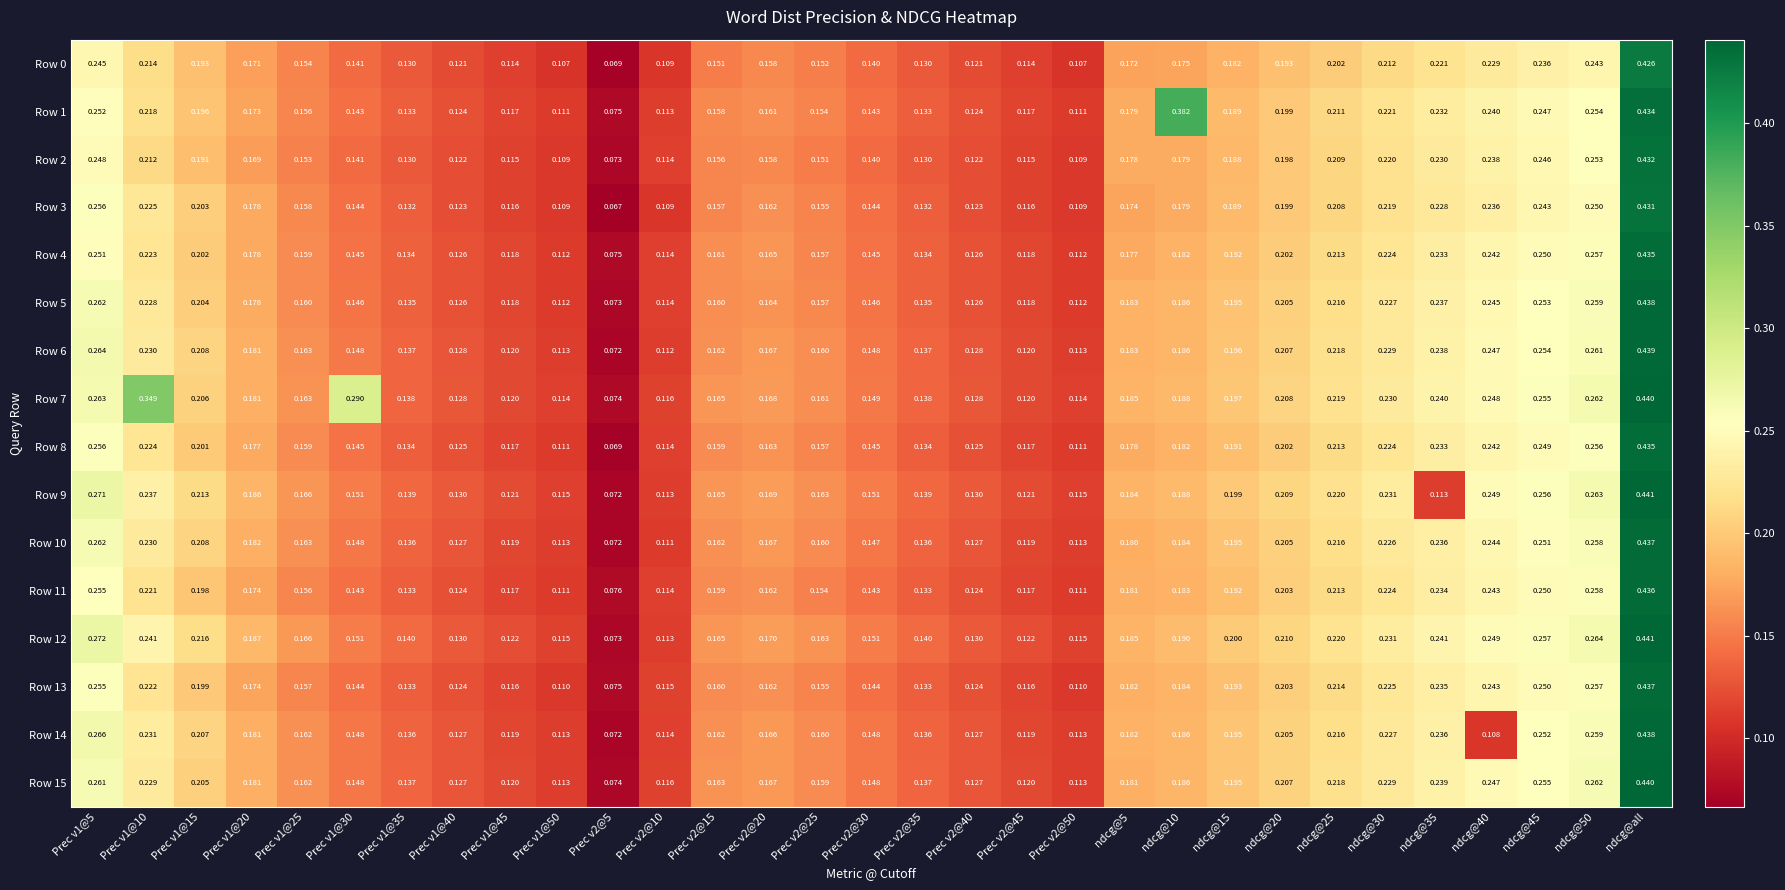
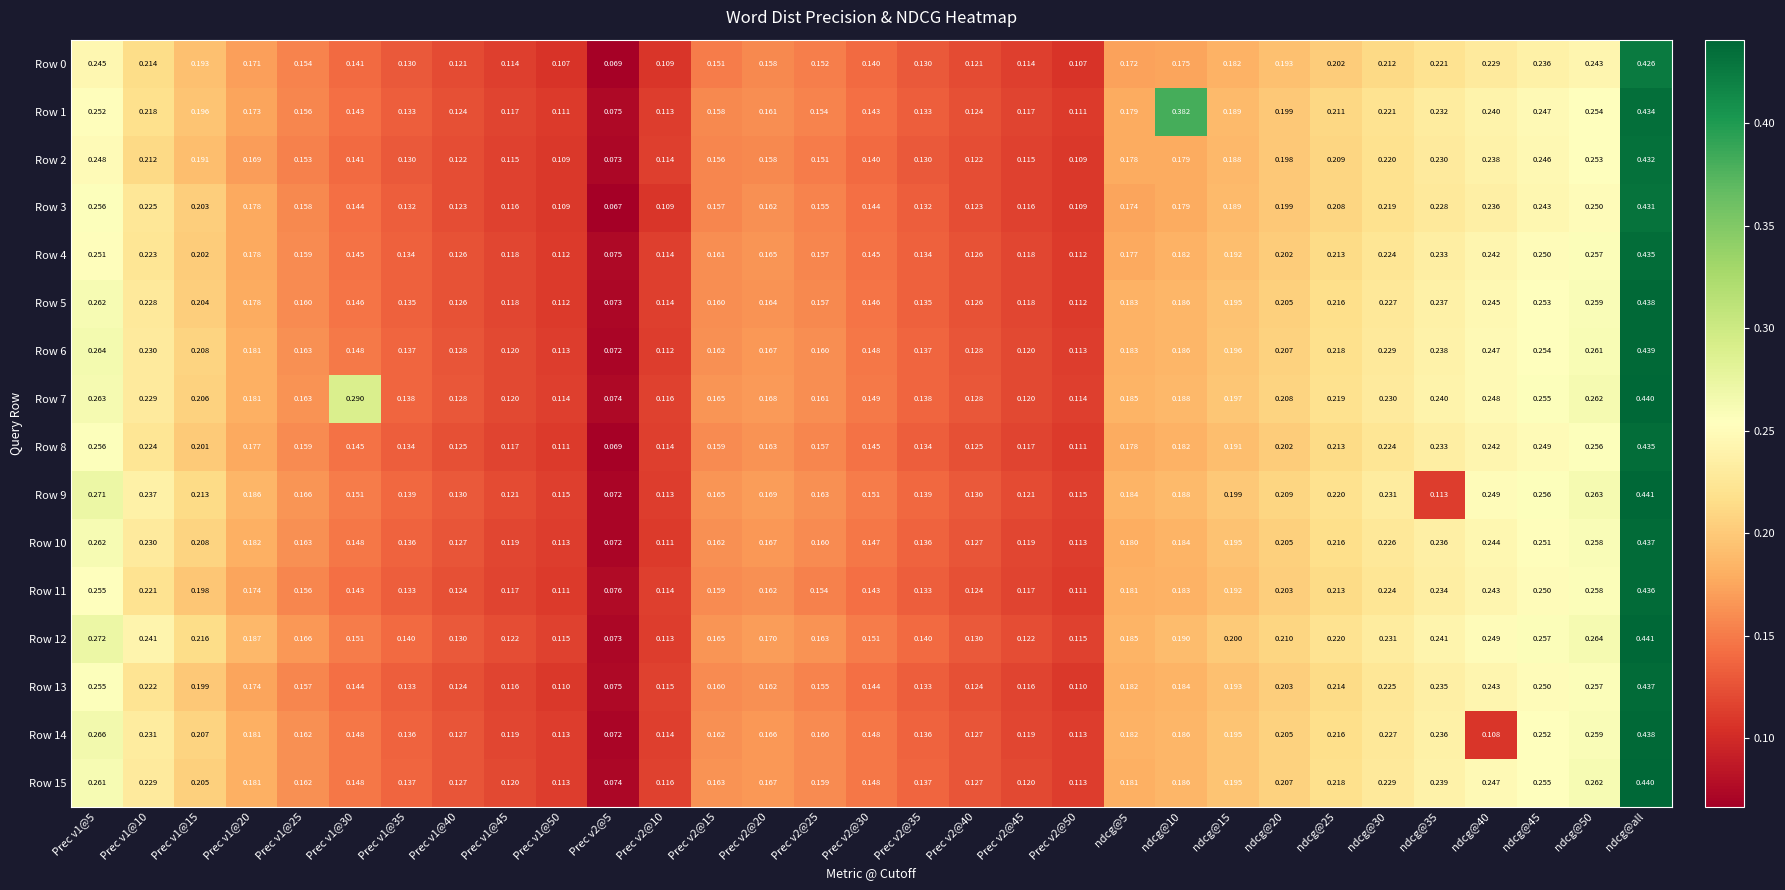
  {
    "Row 7": {
      "Prec v1@5": 0.263,
-     "Prec v1@10": 0.349,
+     "Prec v1@10": 0.229,
      "Prec v1@15": 0.206,
      "Prec v1@20": 0.181,
      "Prec v1@25": 0.163,
      "Prec v1@30": 0.290,
      "Prec v1@35": 0.138,
      "Prec v1@40": 0.128,
      "Prec v1@45": 0.120,
      "Prec v1@50": 0.114,
      "Prec v2@5": 0.074,
      "Prec v2@10": 0.116,
      "Prec v2@15": 0.165,
      "Prec v2@20": 0.168,
      "Prec v2@25": 0.161,
      "Prec v2@30": 0.149,
      "Prec v2@35": 0.138,
      "Prec v2@40": 0.128,
      "Prec v2@45": 0.120,
      "Prec v2@50": 0.114,
      "ndcg@5": 0.185,
      "ndcg@10": 0.188,
      "ndcg@15": 0.197,
      "ndcg@20": 0.208,
      "ndcg@25": 0.219,
      "ndcg@30": 0.230,
      "ndcg@35": 0.240,
      "ndcg@40": 0.248,
      "ndcg@45": 0.255,
      "ndcg@50": 0.262,
      "ndcg@all": 0.440
    }
  }
